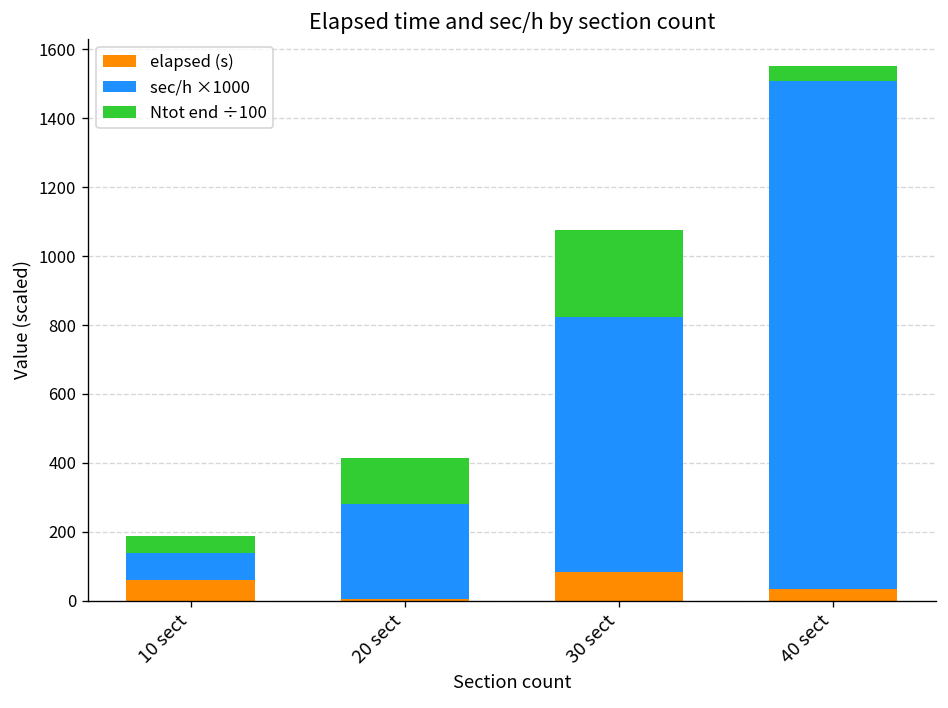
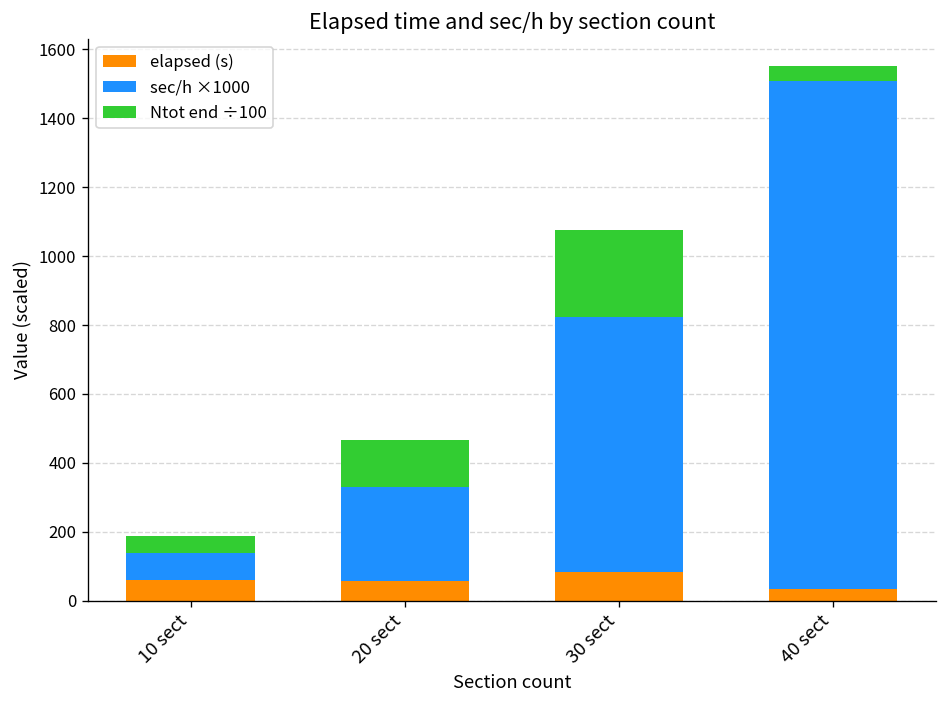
  {
    "elapsed (s)": {
      "10 sect": 60,
-     "20 sect": 10,
+     "20 sect": 60,
      "30 sect": 80,
      "40 sect": 40
    },
    "sec/h ×1000": {
      "10 sect": 80,
      "20 sect": 270,
      "30 sect": 740,
      "40 sect": 1470
    },
    "Ntot end ÷100": {
      "10 sect": 50,
      "20 sect": 130,
      "30 sect": 250,
      "40 sect": 40
    }
  }
